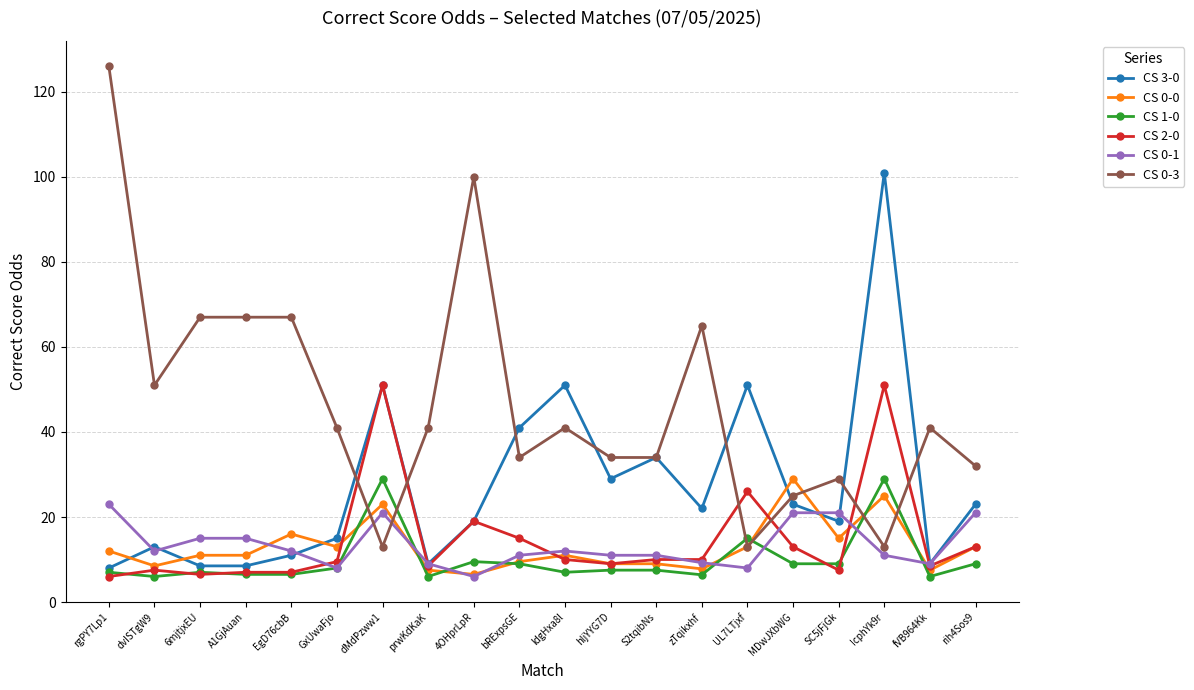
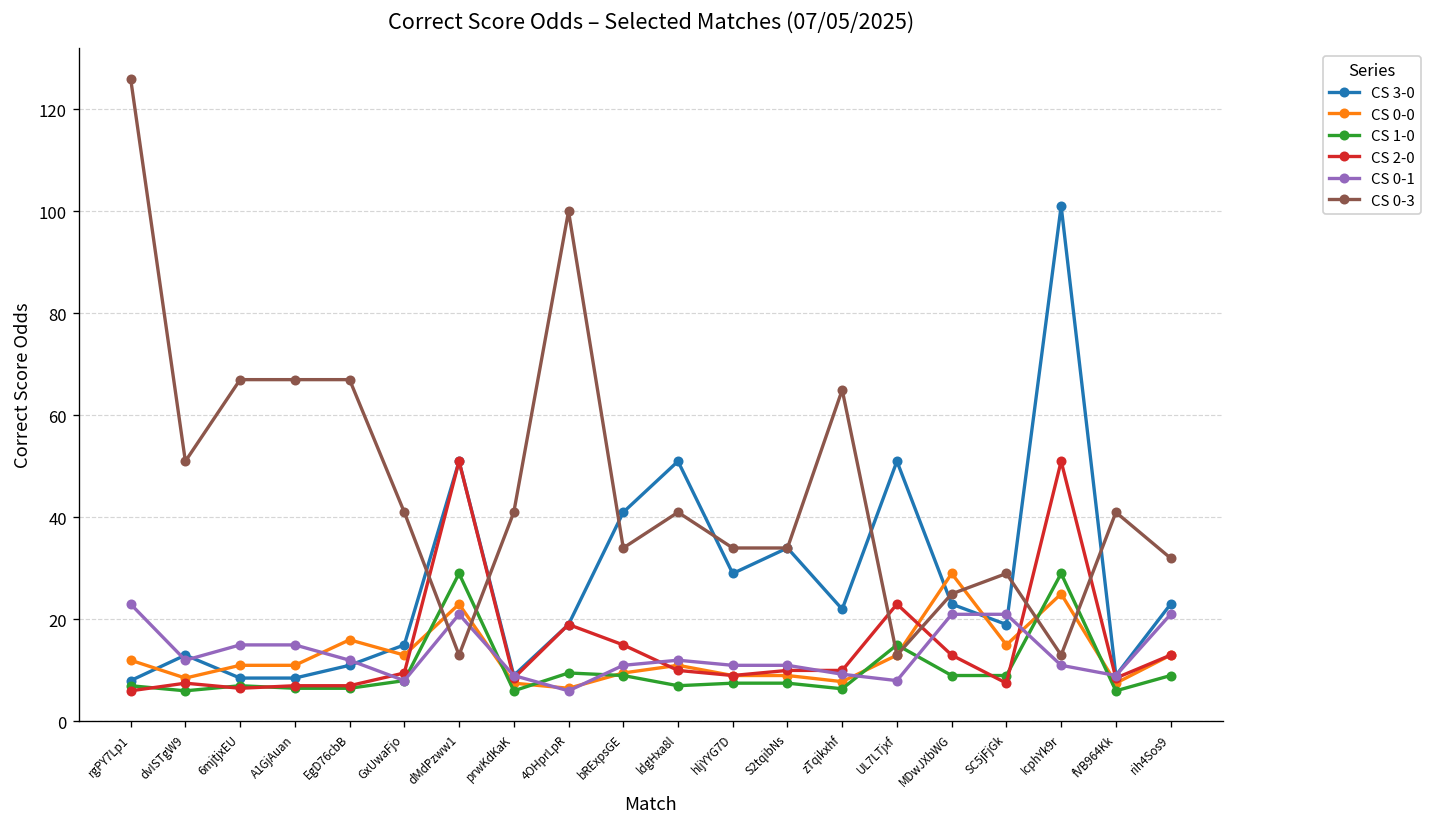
  {
    "CS 3-0": {
      "rgPY7Lp1": 8,
      "dvISTgW9": 13,
      "6mjtjxEU": 9,
      "A1GjAuan": 9,
      "EgD76cbB": 11,
      "GxUwaFjo": 15,
      "bRExpsGE": 41,
      "ldgHxa8l": 51,
      "hljYYG7D": 29,
      "zTqikxhf": 22,
      "UL7LTjxf": 51,
      "MDwJXbWG": 23,
      "SC5jFjGk": 19,
      "IcphYk9r": 101,
      "rih4Sos9": 23
    },
    "CS 0-0": {
      "rgPY7Lp1": 12,
      "dvISTgW9": 9,
      "6mjtjxEU": 11,
      "A1GjAuan": 11,
      "EgD76cbB": 16,
      "GxUwaFjo": 13,
      "dMdPzww1": 23,
      "prwKdKaK": 8,
      "ldgHxa8l": 11,
      "S2tqibNs": 9,
      "zTqikxhf": 8,
      "MDwJXbWG": 29,
      "SC5jFjGk": 15,
      "IcphYk9r": 25,
      "fVB964Kk": 8
    },
    "CS 1-0": {
      "rgPY7Lp1": 7,
      "dvISTgW9": 6,
      "dMdPzww1": 29,
      "prwKdKaK": 6,
      "4OHprLpR": 10,
      "ldgHxa8l": 7,
      "hljYYG7D": 8,
      "S2tqibNs": 8,
      "zTqikxhf": 6,
      "UL7LTjxf": 15,
      "MDwJXbWG": 9,
      "SC5jFjGk": 9,
      "IcphYk9r": 29,
      "fVB964Kk": 6,
      "rih4Sos9": 9
    },
    "CS 2-0": {
      "rgPY7Lp1": 6,
      "dvISTgW9": 8,
      "GxUwaFjo": 10,
      "bRExpsGE": 15,
      "ldgHxa8l": 10,
      "S2tqibNs": 10,
      "zTqikxhf": 10,
-     "UL7LTjxf": 26,
+     "UL7LTjxf": 23,
      "MDwJXbWG": 13,
      "SC5jFjGk": 8,
      "IcphYk9r": 51
    },
    "CS 0-1": {
      "rgPY7Lp1": 23,
      "dvISTgW9": 12,
      "6mjtjxEU": 15,
      "A1GjAuan": 15,
      "EgD76cbB": 12,
      "dMdPzww1": 21,
      "bRExpsGE": 11,
      "ldgHxa8l": 12,
      "hljYYG7D": 11,
      "S2tqibNs": 11,
      "zTqikxhf": 9,
      "UL7LTjxf": 8,
      "MDwJXbWG": 21,
      "SC5jFjGk": 21,
      "IcphYk9r": 11,
      "rih4Sos9": 21
    },
    "CS 0-3": {
      "rgPY7Lp1": 126,
      "dvISTgW9": 51,
      "6mjtjxEU": 67,
      "A1GjAuan": 67,
      "EgD76cbB": 67,
      "GxUwaFjo": 41,
      "dMdPzww1": 13,
      "prwKdKaK": 41,
      "4OHprLpR": 100,
      "bRExpsGE": 34,
      "ldgHxa8l": 41,
      "hljYYG7D": 34,
      "zTqikxhf": 65,
      "MDwJXbWG": 25,
      "SC5jFjGk": 29,
      "IcphYk9r": 13,
      "fVB964Kk": 41,
      "rih4Sos9": 32
    }
  }
